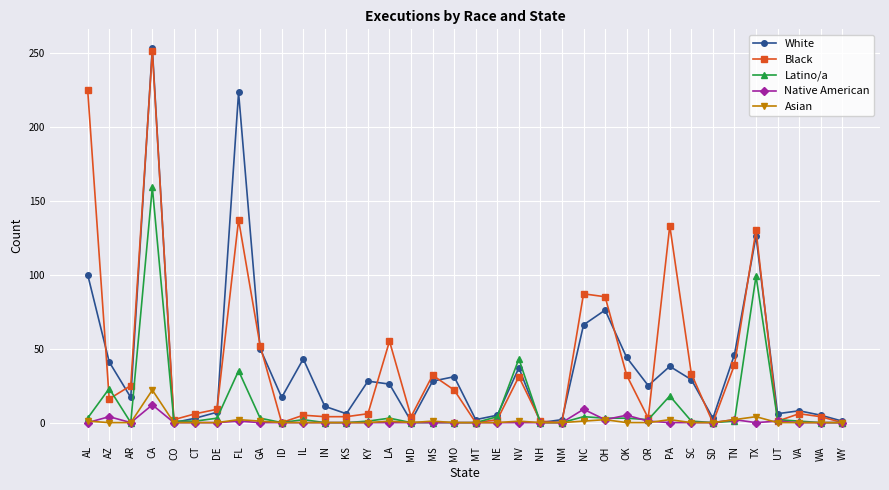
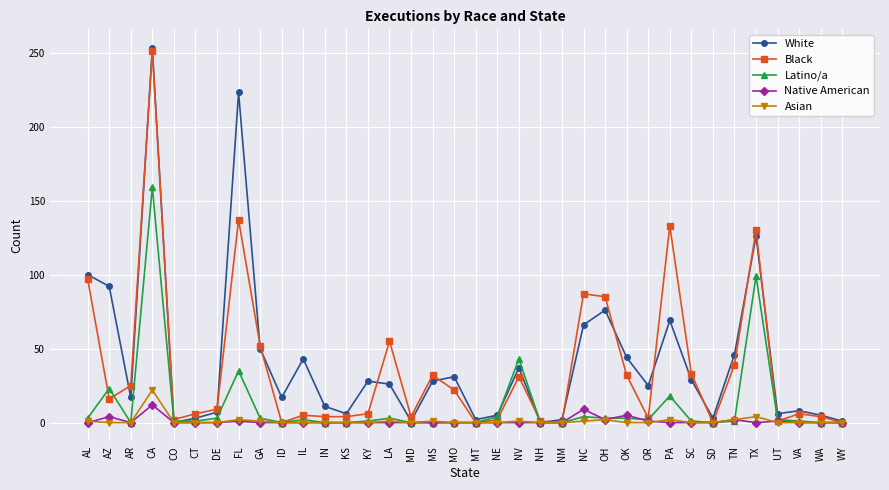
  {
    "White": {
      "AL": 100,
-     "AZ": 41,
+     "AZ": 92,
      "AR": 17,
      "CA": 253,
      "CT": 3,
      "DE": 7,
      "FL": 223,
      "GA": 50,
      "ID": 17,
      "IL": 43,
      "IN": 11,
      "KS": 6,
      "KY": 28,
      "LA": 26,
      "MS": 28,
      "MO": 31,
      "MT": 2,
      "NV": 37,
      "NM": 2,
      "NC": 66,
      "OH": 76,
      "OK": 44,
      "OR": 25,
-     "PA": 38,
+     "PA": 69,
      "SC": 29,
      "SD": 3,
      "TN": 46,
      "TX": 126,
      "UT": 6,
      "VA": 8
    },
    "Black": {
-     "AL": 225,
+     "AL": 97,
      "AZ": 16,
      "AR": 25,
      "CA": 251,
      "CT": 6,
      "DE": 9,
      "FL": 137,
      "GA": 52,
      "IL": 5,
      "IN": 4,
      "KS": 4,
      "KY": 6,
      "LA": 55,
      "MD": 4,
      "MS": 32,
      "MO": 22,
      "NE": 2,
      "NV": 31,
      "NC": 87,
      "OH": 85,
      "OK": 32,
      "PA": 133,
      "SC": 33,
      "TN": 39,
      "TX": 130,
      "VA": 6
    },
    "Latino/a": {
      "AL": 3,
      "AZ": 23,
      "CA": 159,
      "DE": 3,
      "FL": 35,
      "GA": 3,
      "IL": 2,
      "LA": 3,
      "NV": 43,
      "NC": 4,
      "OK": 3,
      "PA": 18,
      "TX": 99
    },
    "Native American": {
      "AZ": 4,
      "CA": 12,
      "NC": 9,
      "OK": 5,
      "PA": 0,
      "TX": 0
    },
    "Asian": {
      "AZ": 0,
      "CA": 22,
      "NC": 1,
      "OK": 0,
      "PA": 2,
      "TX": 4
    }
  }
